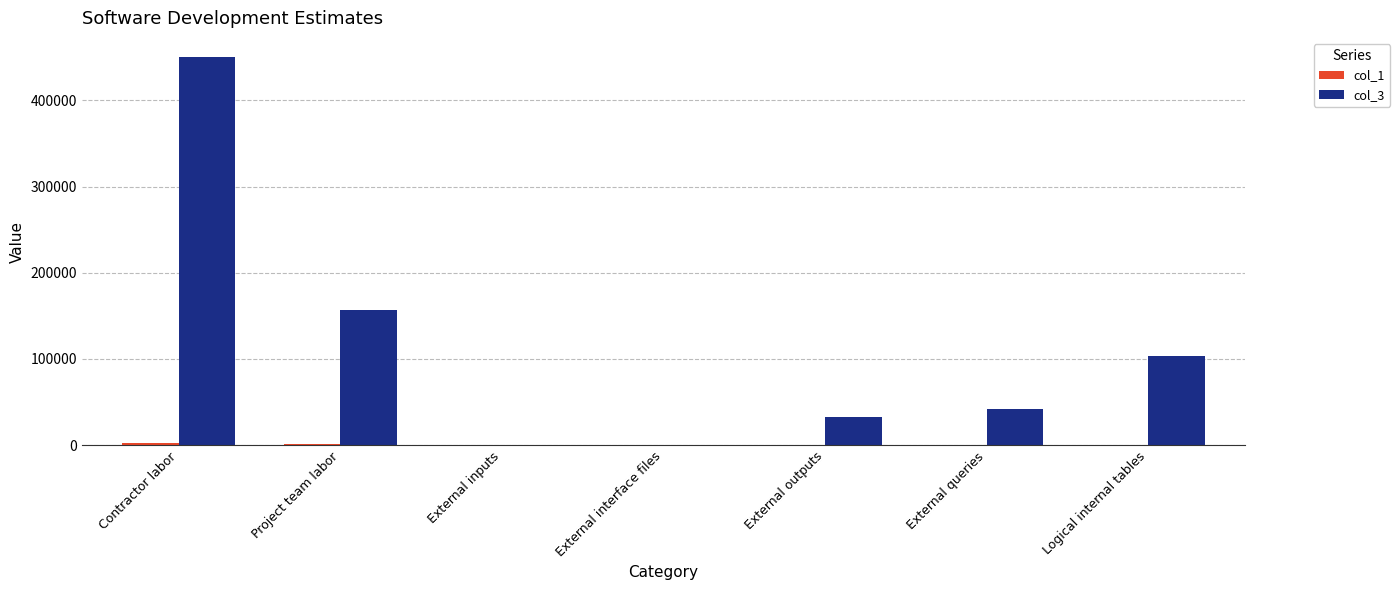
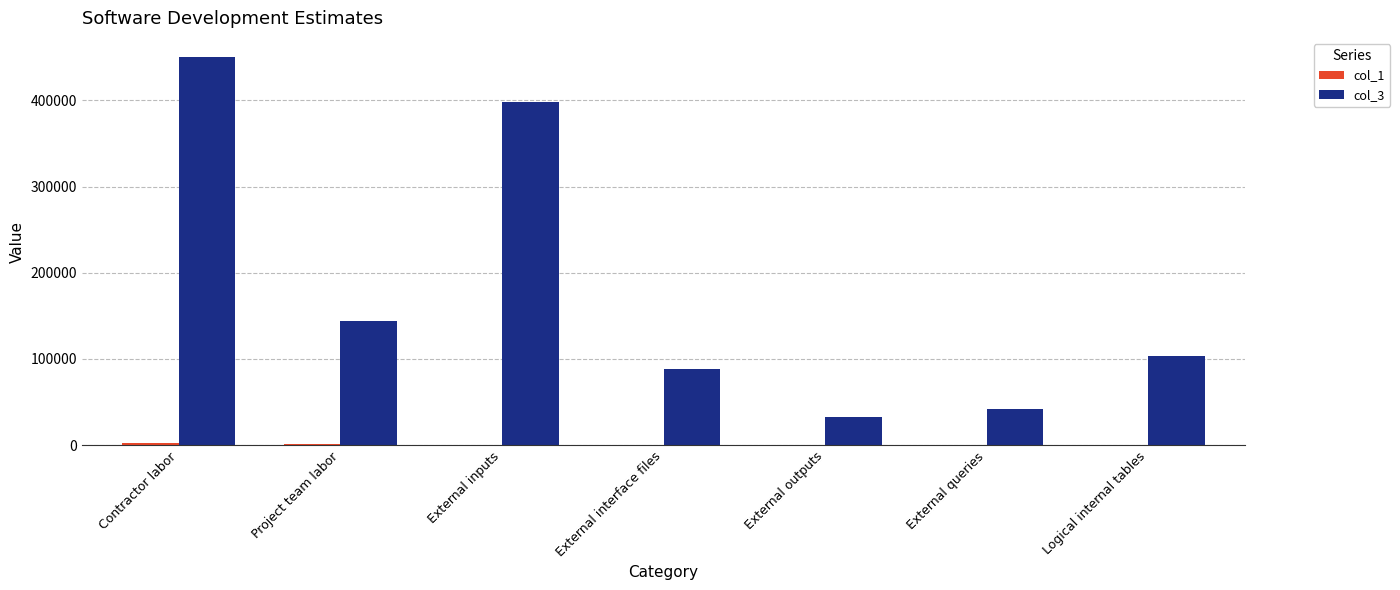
  {
    "col_1": {
      "Contractor labor": 0
    },
    "col_3": {
      "Contractor labor": 450000,
-     "Project team labor": 160000,
-     "External inputs": 0,
-     "External interface files": 0,
+     "Project team labor": 140000,
+     "External inputs": 400000,
+     "External interface files": 90000,
      "External outputs": 30000,
      "External queries": 40000,
      "Logical internal tables": 100000
    }
  }
